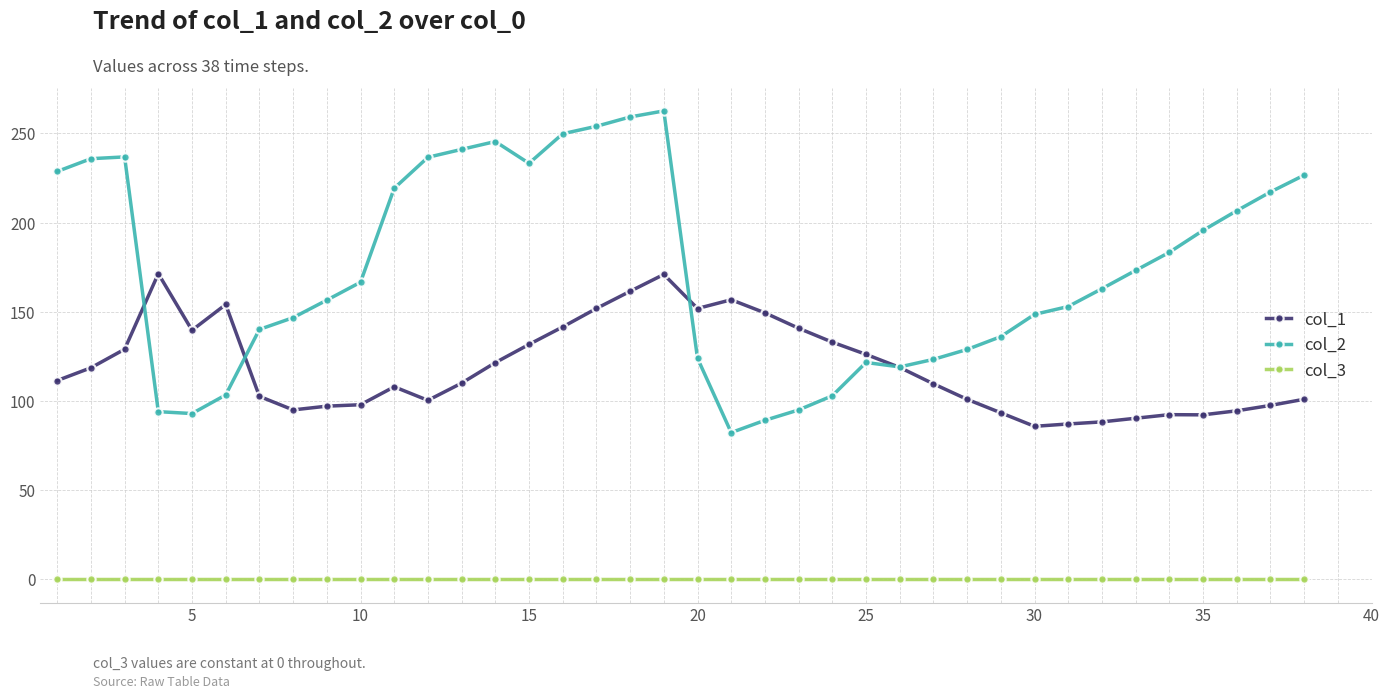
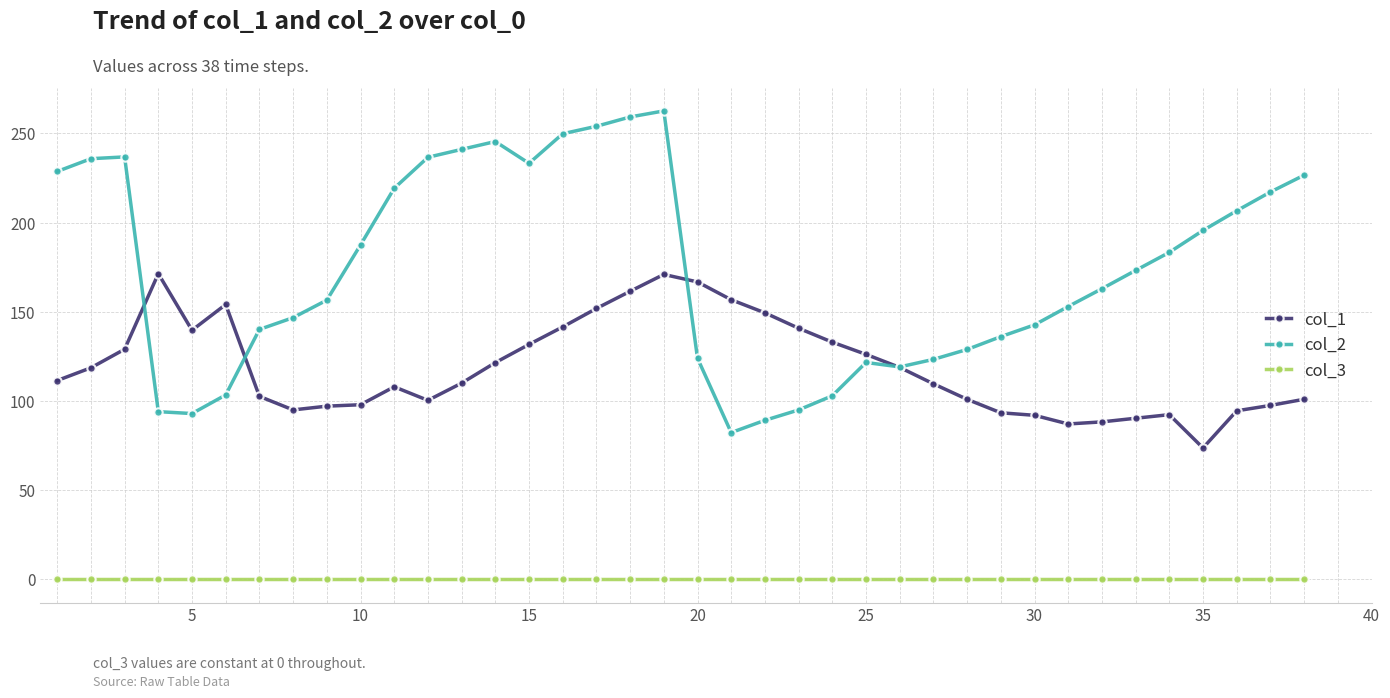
  {
    "col_1": {
      "5": 140,
      "10": 98,
      "15": 132,
-     "20": 152,
+     "20": 167,
      "25": 126,
-     "30": 86,
-     "35": 92
+     "30": 92,
+     "35": 74
    },
    "col_2": {
      "5": 93,
-     "10": 167,
+     "10": 187,
      "15": 233,
      "20": 124,
      "25": 122,
-     "30": 148,
+     "30": 143,
      "35": 196
    },
    "col_3": {
      "5": 0,
      "10": 0,
      "15": 0,
      "20": 0,
      "25": 0,
      "30": 0,
      "35": 0
    }
  }
